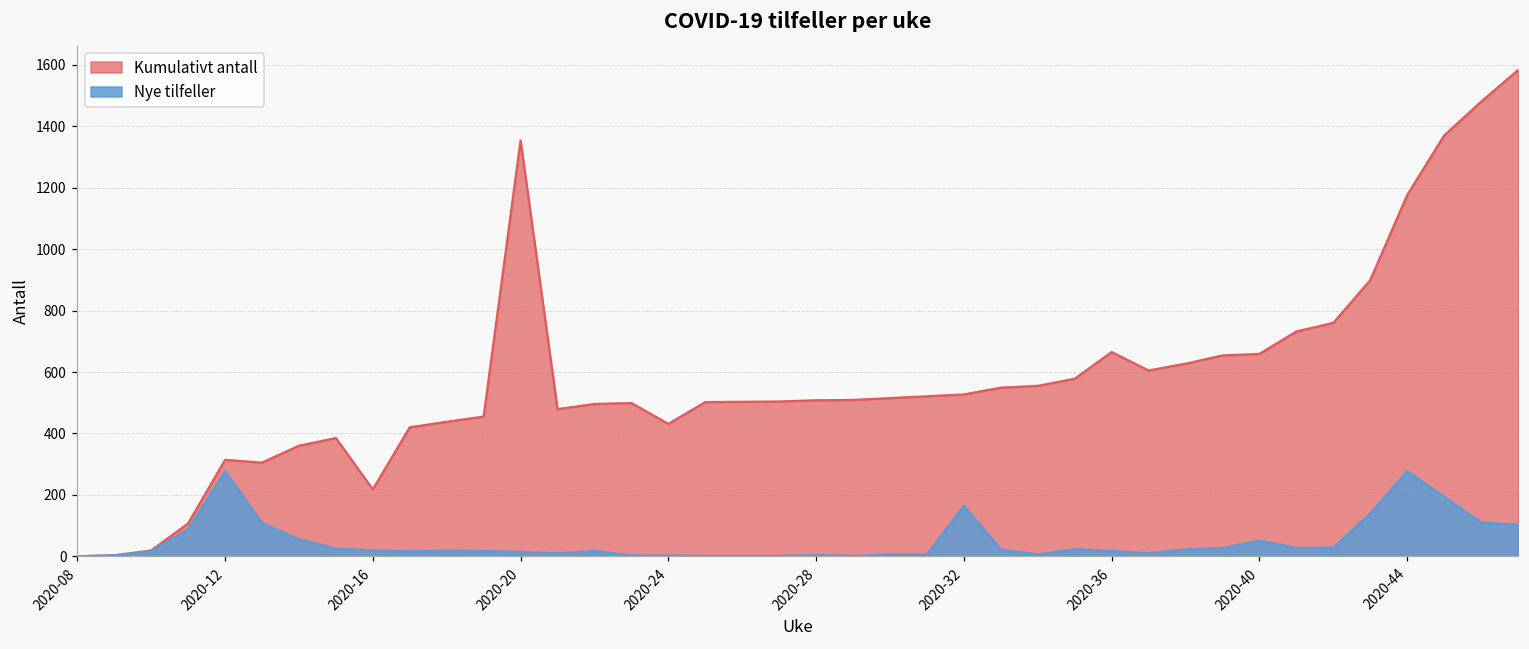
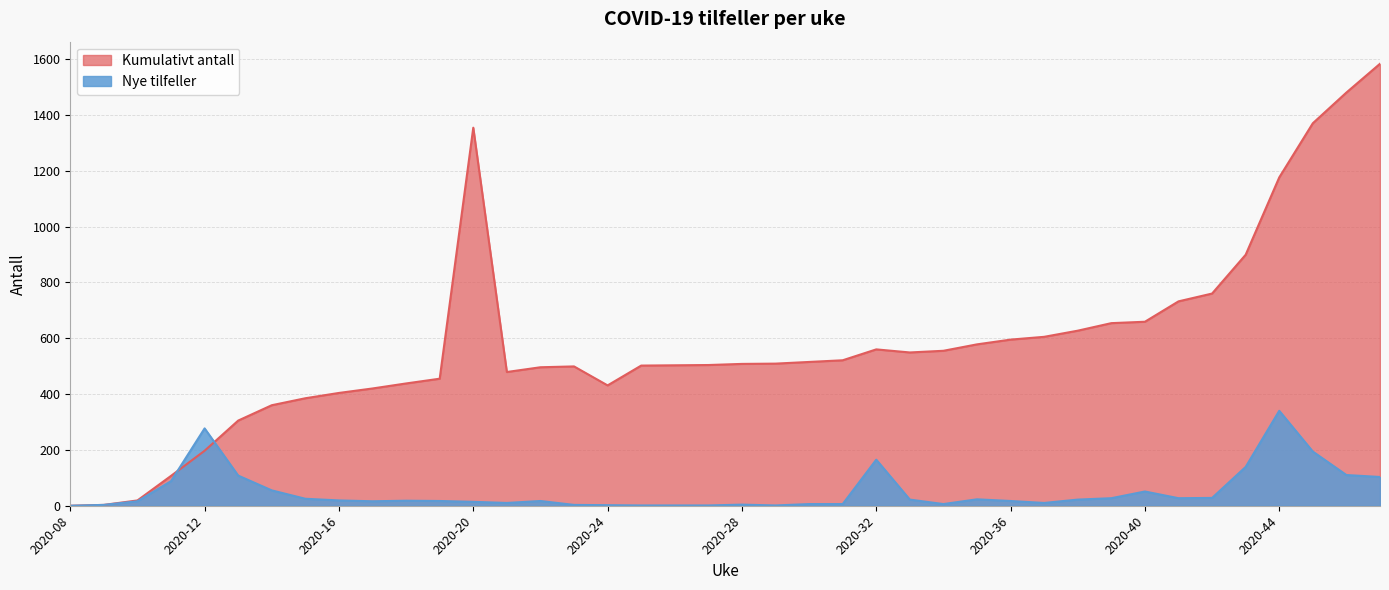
  {
    "Kumulativt antall": {
-     "2020-12": 310,
-     "2020-16": 220,
+     "2020-12": 200,
+     "2020-16": 400,
      "2020-20": 1350,
      "2020-24": 430,
      "2020-28": 510,
-     "2020-32": 530,
-     "2020-36": 670,
+     "2020-32": 560,
+     "2020-36": 600,
      "2020-40": 660,
      "2020-44": 1180
    },
    "Nye tilfeller": {
      "2020-12": 280,
      "2020-16": 20,
      "2020-20": 10,
      "2020-24": 0,
      "2020-28": 0,
      "2020-32": 170,
      "2020-36": 20,
      "2020-40": 50,
-     "2020-44": 280
+     "2020-44": 340
    }
  }
